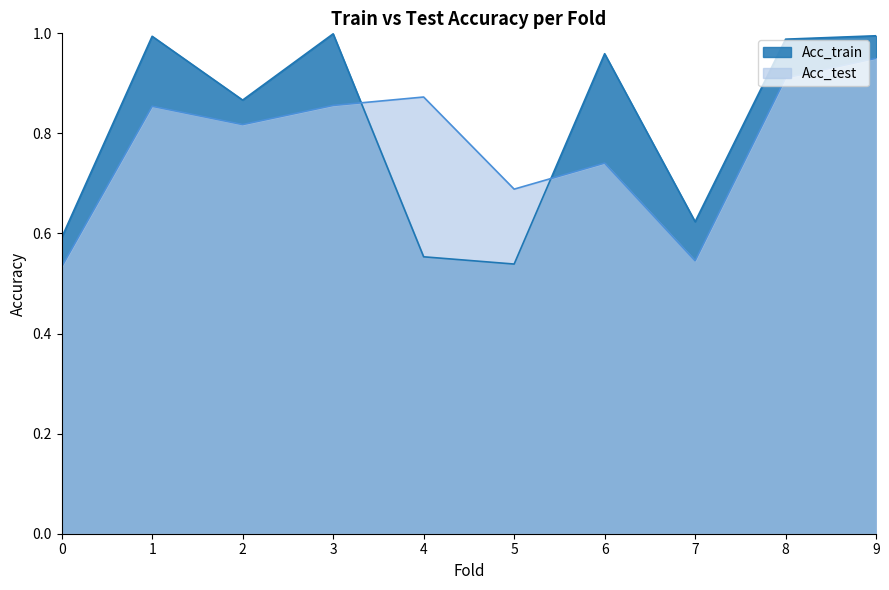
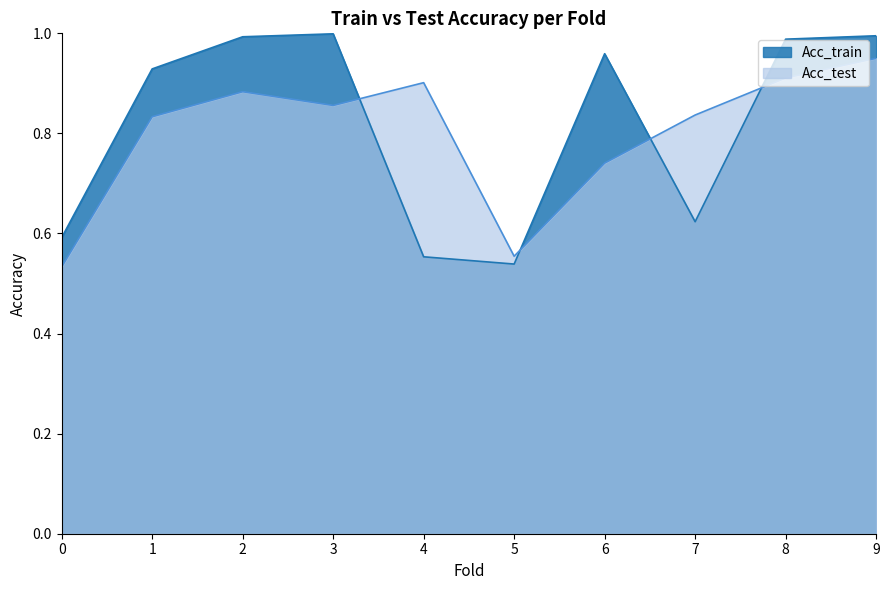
  {
    "Acc_train": {
      "0": 0.59,
-     "1": 0.99,
-     "2": 0.87,
+     "1": 0.93,
+     "2": 0.99,
      "3": 1.00,
      "4": 0.55,
      "5": 0.54,
      "6": 0.96,
      "7": 0.62,
      "8": 0.99,
      "9": 1.00
    },
    "Acc_test": {
      "0": 0.53,
-     "1": 0.85,
-     "2": 0.82,
+     "1": 0.83,
+     "2": 0.88,
      "3": 0.86,
-     "4": 0.87,
-     "5": 0.69,
+     "4": 0.90,
+     "5": 0.55,
      "6": 0.74,
-     "7": 0.55,
+     "7": 0.84,
      "9": 0.95
    }
  }
